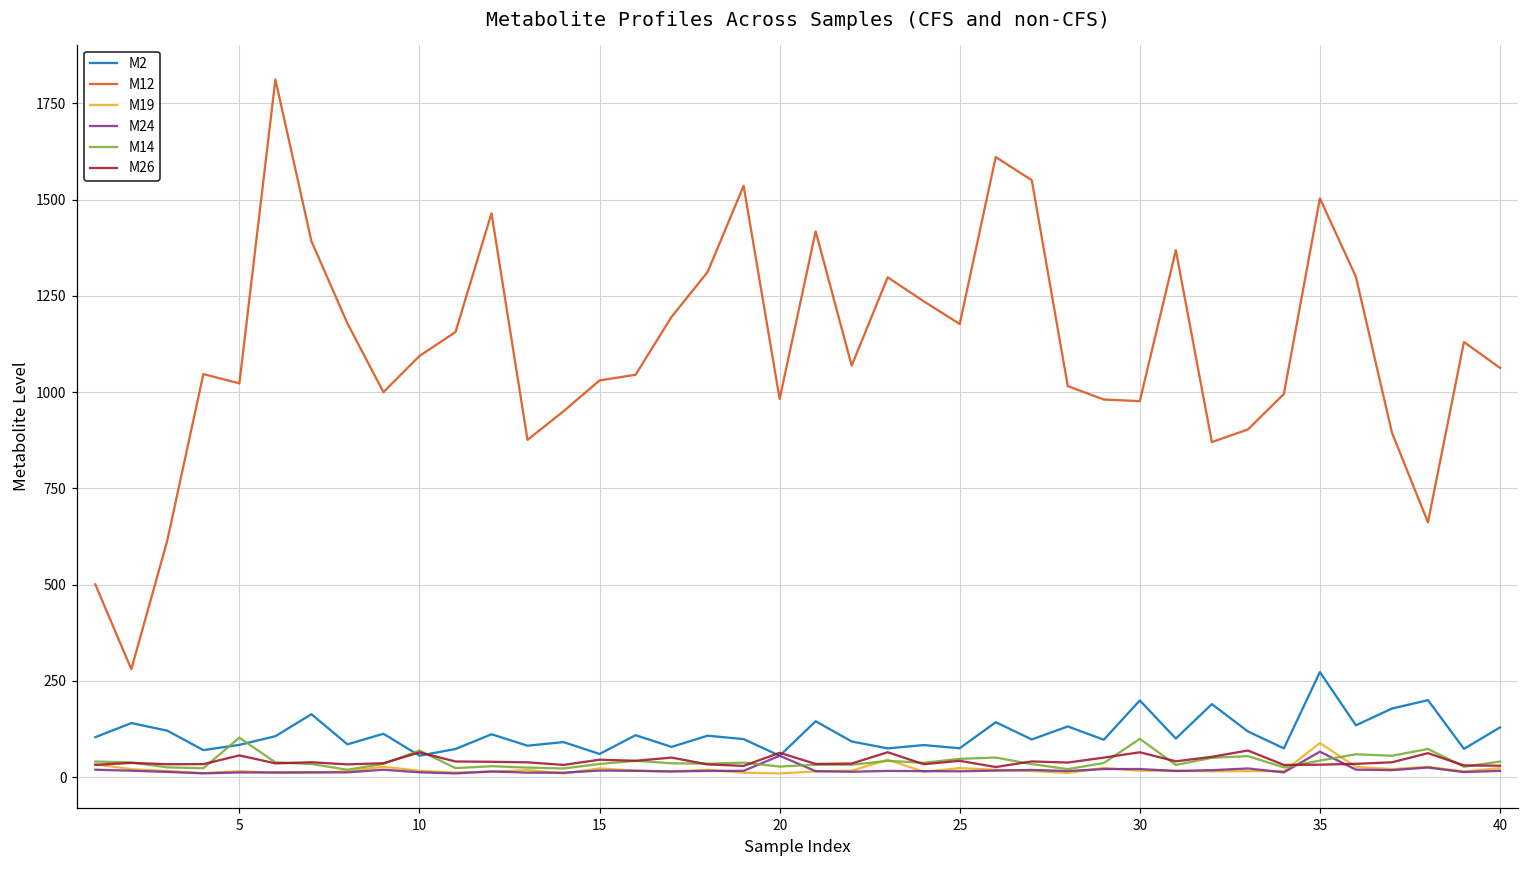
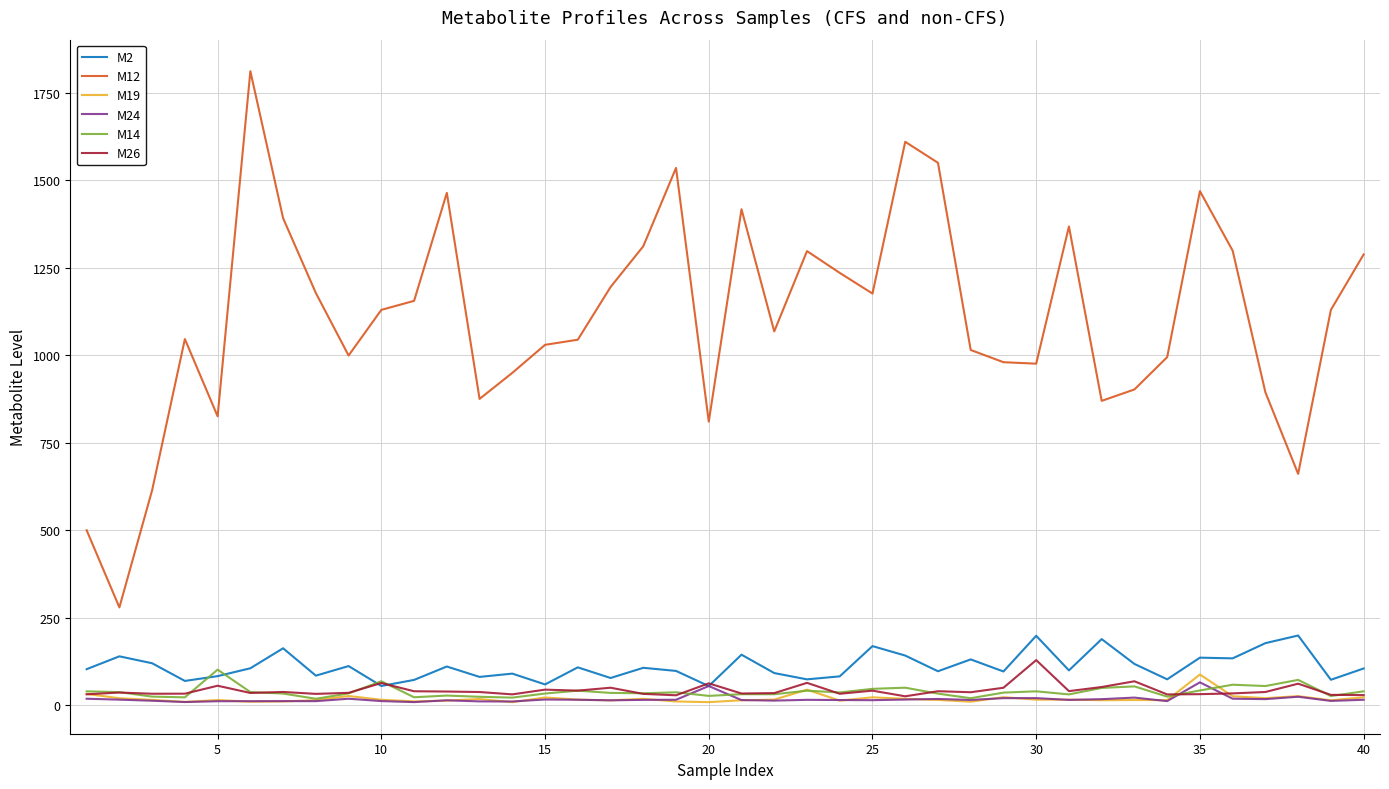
  {
    "M2": {
      "5": 80,
      "10": 60,
      "15": 60,
-     "25": 70,
+     "25": 170,
      "30": 200,
-     "35": 270,
-     "40": 130
+     "35": 140,
+     "40": 110
    },
    "M12": {
-     "5": 1020,
-     "10": 1090,
+     "5": 830,
+     "10": 1130,
      "15": 1030,
-     "20": 980,
+     "20": 810,
      "25": 1180,
      "30": 980,
-     "35": 1500,
-     "40": 1060
+     "35": 1470,
+     "40": 1290
    },
    "M19": {
      "20": 10,
      "25": 20,
      "35": 90
    },
    "M24": {
      "25": 10,
      "35": 70
    },
    "M14": {
      "5": 100,
      "15": 30,
      "20": 30,
-     "30": 100,
+     "30": 40,
      "35": 40,
      "40": 40
    },
    "M26": {
      "5": 60,
      "15": 50,
      "20": 60,
-     "30": 60,
+     "30": 130,
      "35": 30
    }
  }
